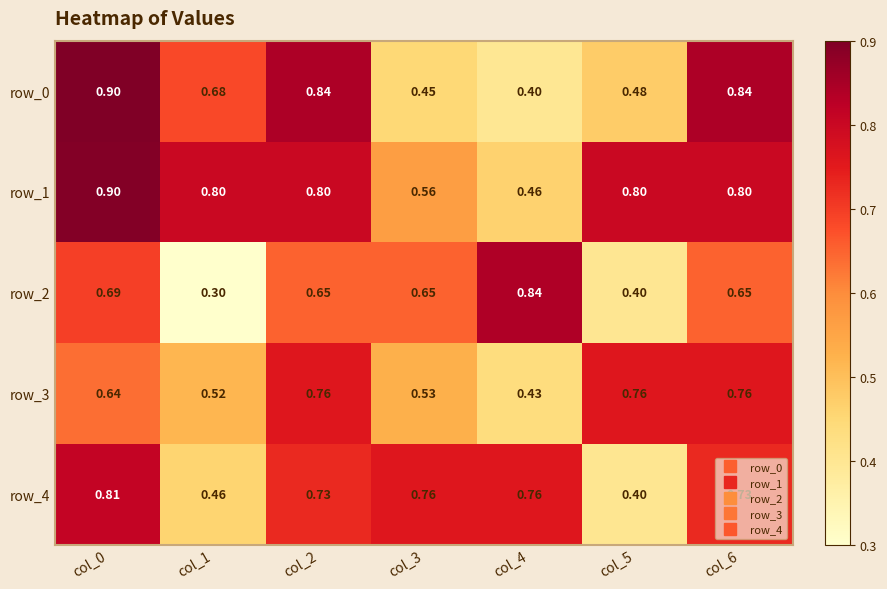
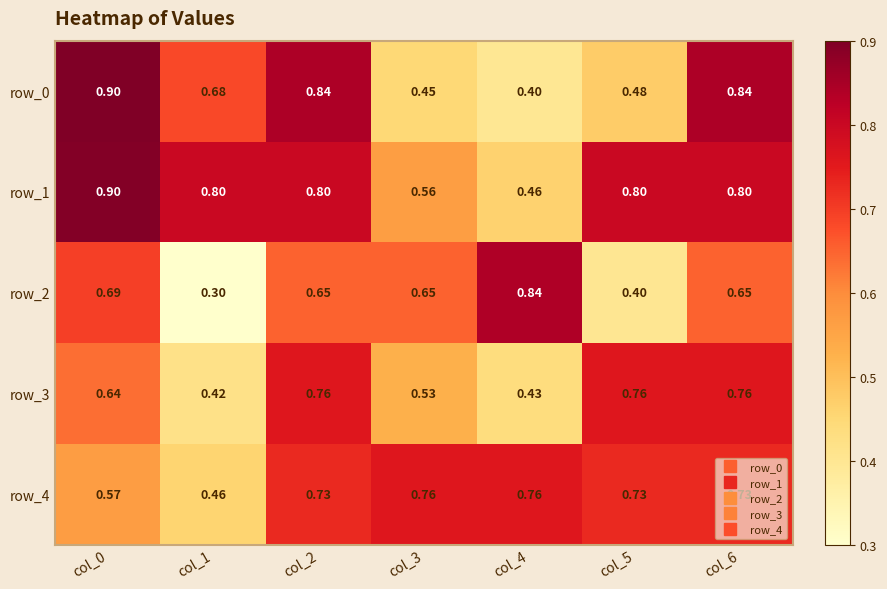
  {
    "row_0": {
      "col_0": 0.90,
      "col_1": 0.68,
      "col_2": 0.84,
      "col_3": 0.45,
      "col_4": 0.40,
      "col_5": 0.48,
      "col_6": 0.84
    },
    "row_1": {
      "col_0": 0.90,
      "col_1": 0.80,
      "col_2": 0.80,
      "col_3": 0.56,
      "col_4": 0.46,
      "col_5": 0.80,
      "col_6": 0.80
    },
    "row_2": {
      "col_0": 0.69,
      "col_1": 0.30,
      "col_2": 0.65,
      "col_3": 0.65,
      "col_4": 0.84,
      "col_5": 0.40,
      "col_6": 0.65
    },
    "row_3": {
      "col_0": 0.64,
-     "col_1": 0.52,
+     "col_1": 0.42,
      "col_2": 0.76,
      "col_3": 0.53,
      "col_4": 0.43,
      "col_5": 0.76,
      "col_6": 0.76
    },
    "row_4": {
-     "col_0": 0.81,
+     "col_0": 0.57,
      "col_1": 0.46,
      "col_2": 0.73,
      "col_3": 0.76,
      "col_4": 0.76,
-     "col_5": 0.40
+     "col_5": 0.73
    }
  }
